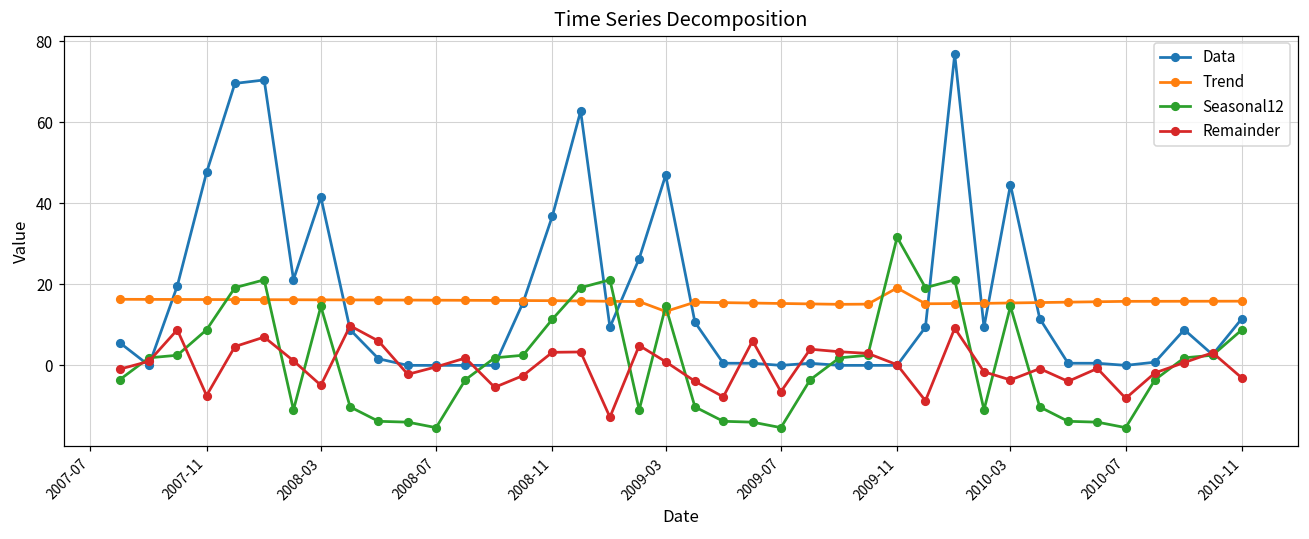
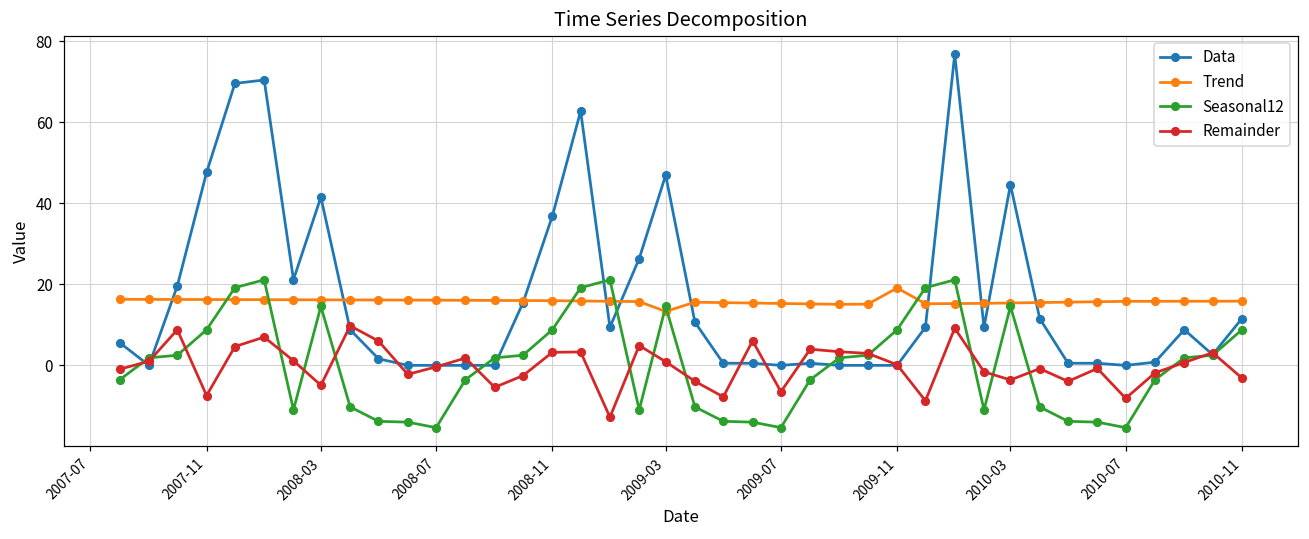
  {
    "Data": {
      "2007-11": 48,
      "2008-03": 42,
      "2008-11": 37,
      "2009-03": 47,
      "2009-07": 0,
      "2010-03": 45,
      "2010-07": 0,
      "2010-11": 12
    },
    "Trend": {
      "2007-11": 16,
      "2008-03": 16,
      "2008-07": 16,
      "2008-11": 16,
      "2009-03": 13,
      "2009-07": 15,
      "2009-11": 19,
      "2010-03": 15,
      "2010-07": 16,
      "2010-11": 16
    },
    "Seasonal12": {
      "2007-11": 9,
      "2008-03": 15,
      "2008-07": -15,
-     "2008-11": 11,
+     "2008-11": 9,
      "2009-03": 15,
      "2009-07": -15,
-     "2009-11": 32,
+     "2009-11": 9,
      "2010-03": 15,
      "2010-07": -15,
      "2010-11": 9
    },
    "Remainder": {
      "2007-11": -7,
      "2008-03": -5,
      "2008-11": 3,
      "2009-03": 1,
      "2009-07": -7,
      "2010-03": -4,
      "2010-07": -8,
      "2010-11": -3
    }
  }
